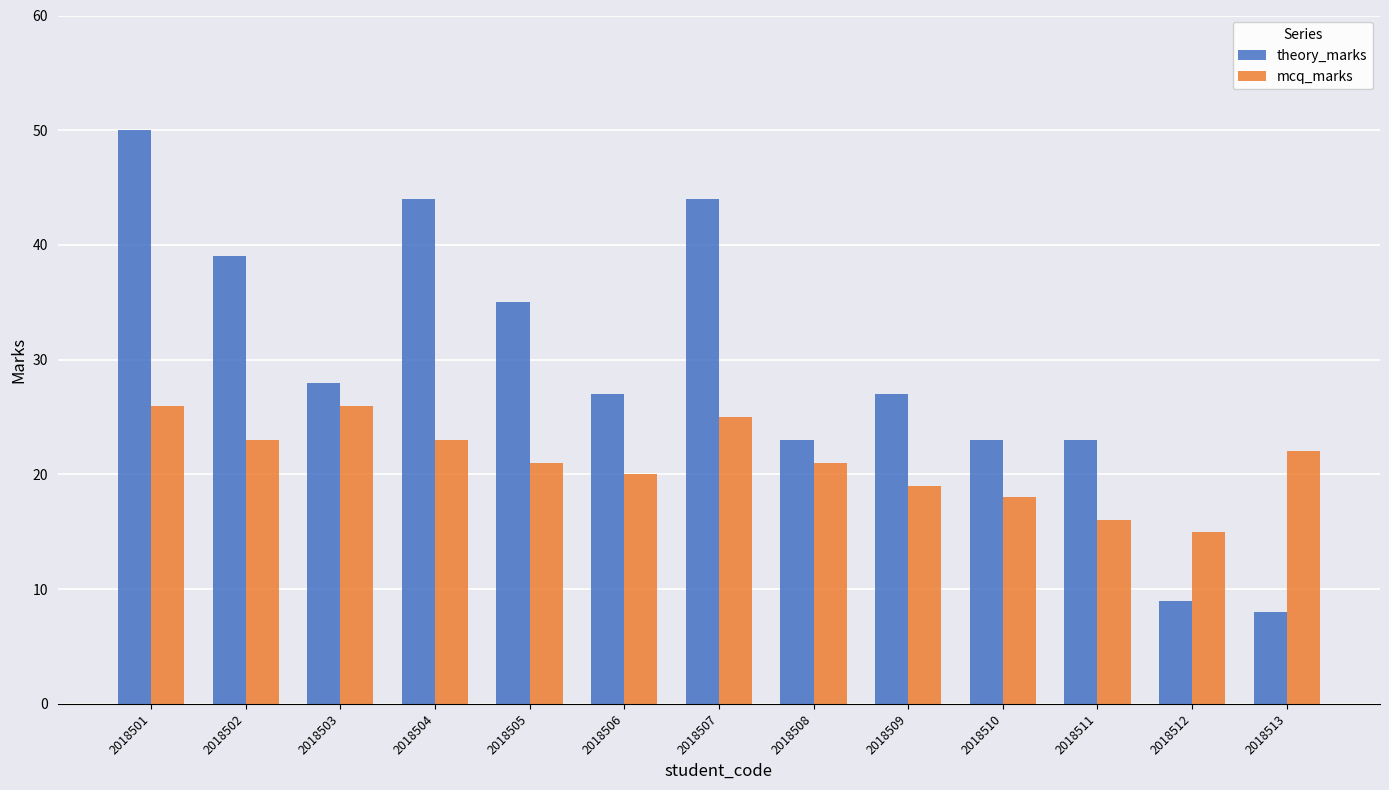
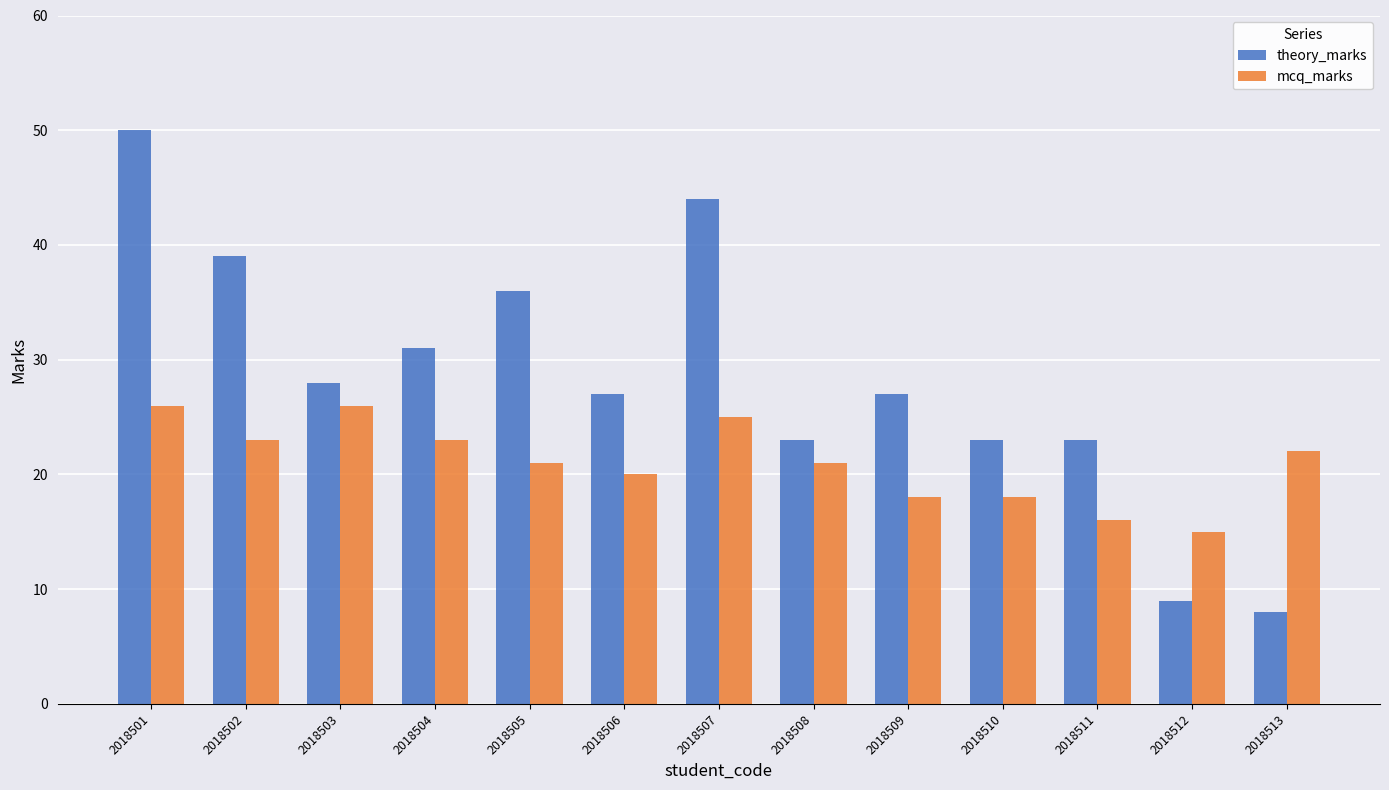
  {
    "theory_marks": {
      "2018501": 50,
      "2018502": 39,
      "2018503": 28,
-     "2018504": 44,
-     "2018505": 35,
+     "2018504": 31,
+     "2018505": 36,
      "2018506": 27,
      "2018507": 44,
      "2018508": 23,
      "2018509": 27,
      "2018510": 23,
      "2018511": 23,
      "2018512": 9,
      "2018513": 8
    },
    "mcq_marks": {
      "2018501": 26,
      "2018502": 23,
      "2018503": 26,
      "2018504": 23,
      "2018505": 21,
      "2018506": 20,
      "2018507": 25,
      "2018508": 21,
-     "2018509": 19,
+     "2018509": 18,
      "2018510": 18,
      "2018511": 16,
      "2018512": 15,
      "2018513": 22
    }
  }
